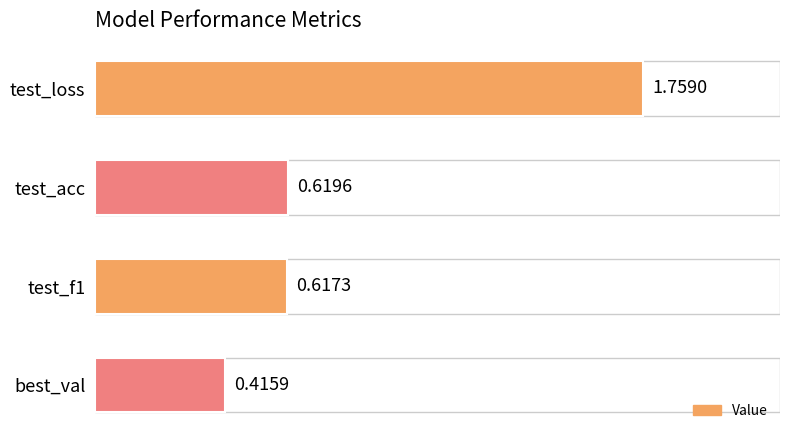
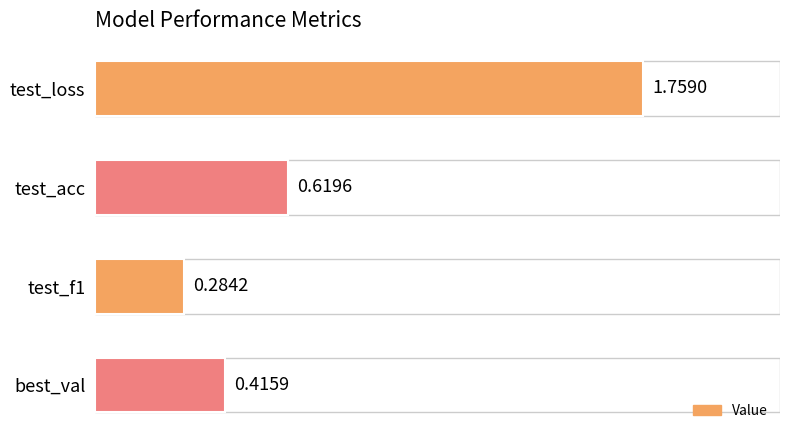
  {
    "test_loss": 1.7590,
    "test_acc": 0.6196,
-   "test_f1": 0.6173,
+   "test_f1": 0.2842,
    "best_val": 0.4159
  }
